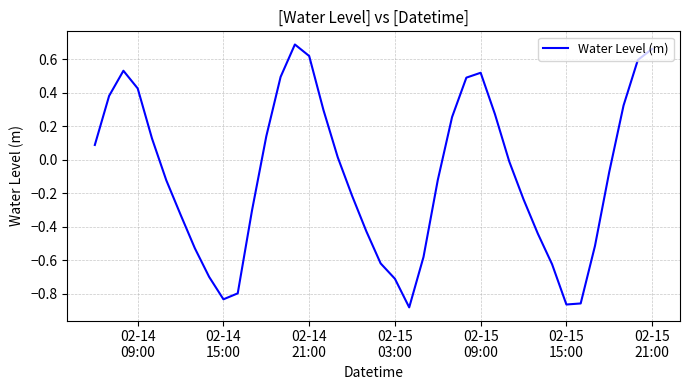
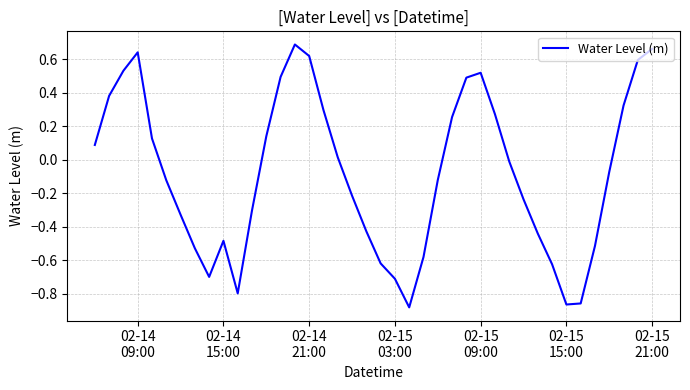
  {
-   "02-14 09:00": 0.43,
-   "02-14 15:00": -0.83,
+   "02-14 09:00": 0.64,
+   "02-14 15:00": -0.48,
    "02-14 21:00": 0.62,
    "02-15 03:00": -0.71,
    "02-15 09:00": 0.52,
    "02-15 15:00": -0.87
  }
